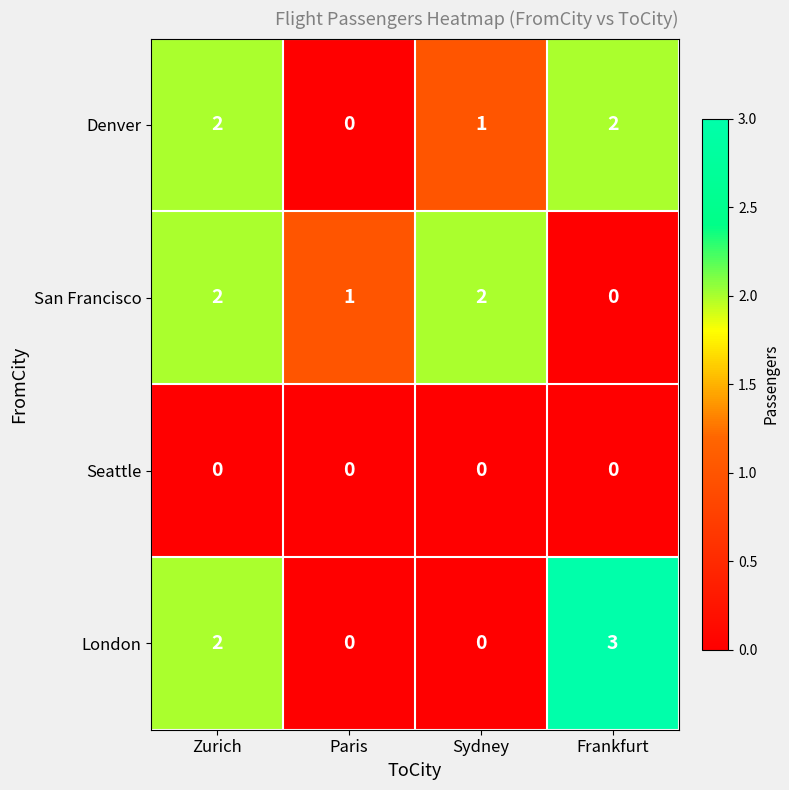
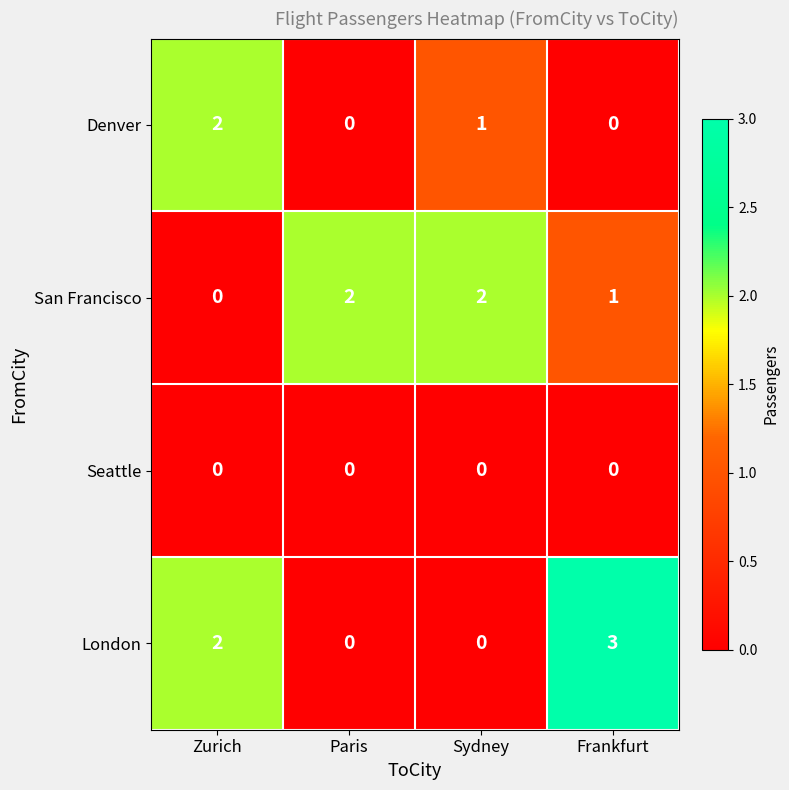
  {
    "Denver": {
      "Zurich": 2,
      "Paris": 0,
      "Sydney": 1,
-     "Frankfurt": 2
+     "Frankfurt": 0
    },
    "San Francisco": {
-     "Zurich": 2,
-     "Paris": 1,
+     "Zurich": 0,
+     "Paris": 2,
      "Sydney": 2,
-     "Frankfurt": 0
+     "Frankfurt": 1
    },
    "Seattle": {
      "Zurich": 0,
      "Paris": 0,
      "Sydney": 0,
      "Frankfurt": 0
    },
    "London": {
      "Zurich": 2,
      "Paris": 0,
      "Sydney": 0,
      "Frankfurt": 3
    }
  }
